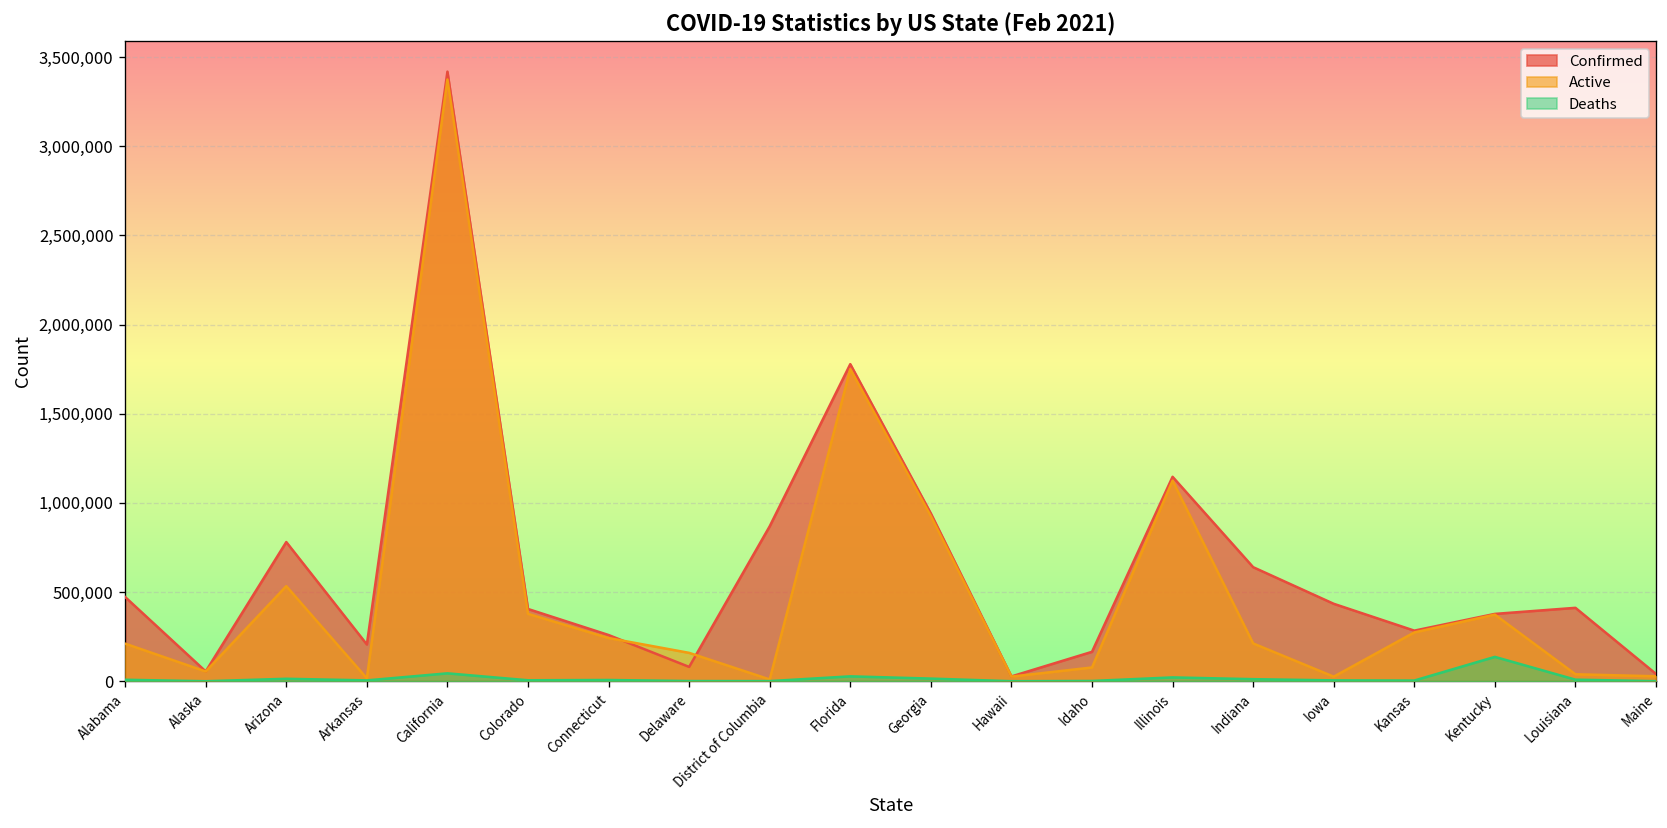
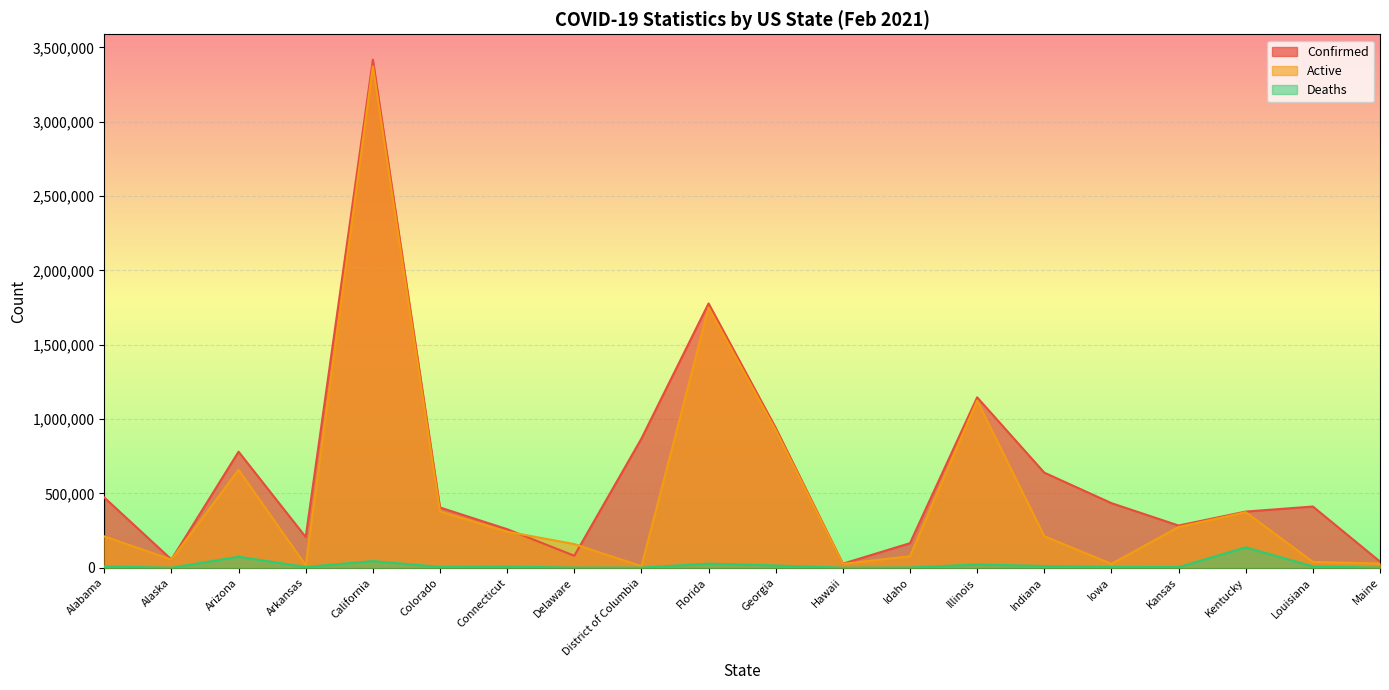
  {
    "Confirmed": {
      "Alabama": "470,000",
      "Arizona": "780,000",
      "Arkansas": "210,000",
      "California": "3,420,000",
      "Colorado": "410,000",
      "Delaware": "80,000",
      "District of Columbia": "870,000",
      "Florida": "1,780,000",
      "Idaho": "170,000",
      "Illinois": "1,150,000",
      "Indiana": "640,000",
      "Iowa": "430,000",
      "Louisiana": "410,000"
    },
    "Active": {
      "Alabama": "210,000",
-     "Arizona": "530,000",
+     "Arizona": "660,000",
      "California": "3,370,000",
      "Colorado": "380,000",
      "Delaware": "160,000",
      "Florida": "1,750,000",
      "Idaho": "80,000",
      "Illinois": "1,120,000",
      "Indiana": "210,000",
      "Iowa": "30,000",
      "Louisiana": "40,000"
    },
    "Deaths": {
      "Alabama": "10,000",
      "Alaska": "0",
-     "Arizona": "10,000",
+     "Arizona": "70,000",
      "California": "40,000",
      "Colorado": "10,000",
      "Connecticut": "10,000",
      "Delaware": "0",
      "Florida": "30,000",
      "Georgia": "20,000",
      "Hawaii": "0",
      "Idaho": "0",
      "Illinois": "20,000",
      "Indiana": "10,000",
      "Iowa": "10,000",
      "Kansas": "0",
      "Kentucky": "140,000",
      "Louisiana": "10,000",
      "Maine": "0"
    }
  }
